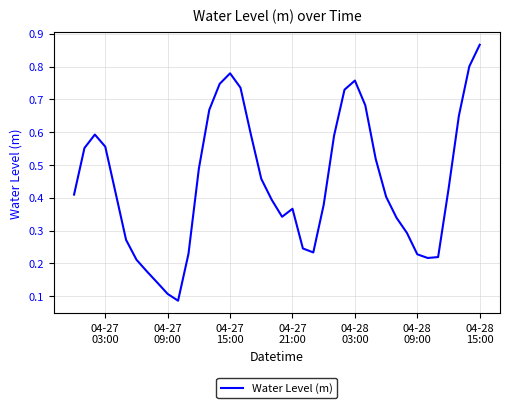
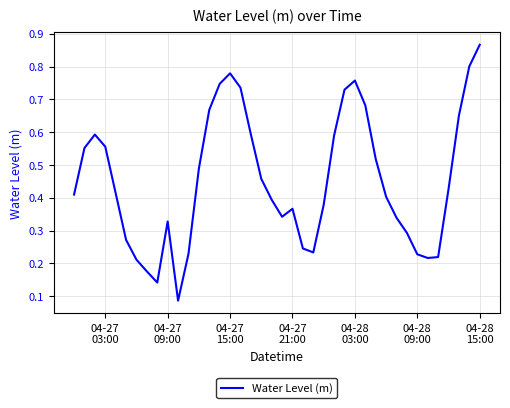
  {
    "04-27 03:00": 0.56,
-   "04-27 09:00": 0.11,
+   "04-27 09:00": 0.33,
    "04-27 15:00": 0.78,
    "04-27 21:00": 0.37,
    "04-28 03:00": 0.76,
    "04-28 09:00": 0.23,
    "04-28 15:00": 0.87
  }
